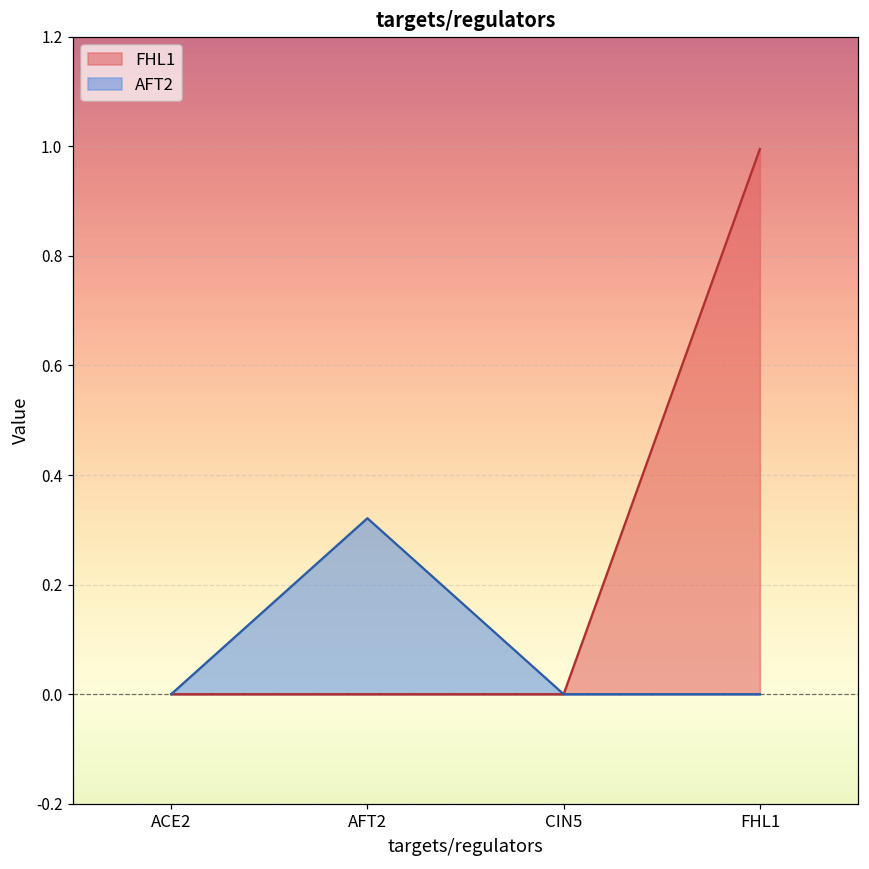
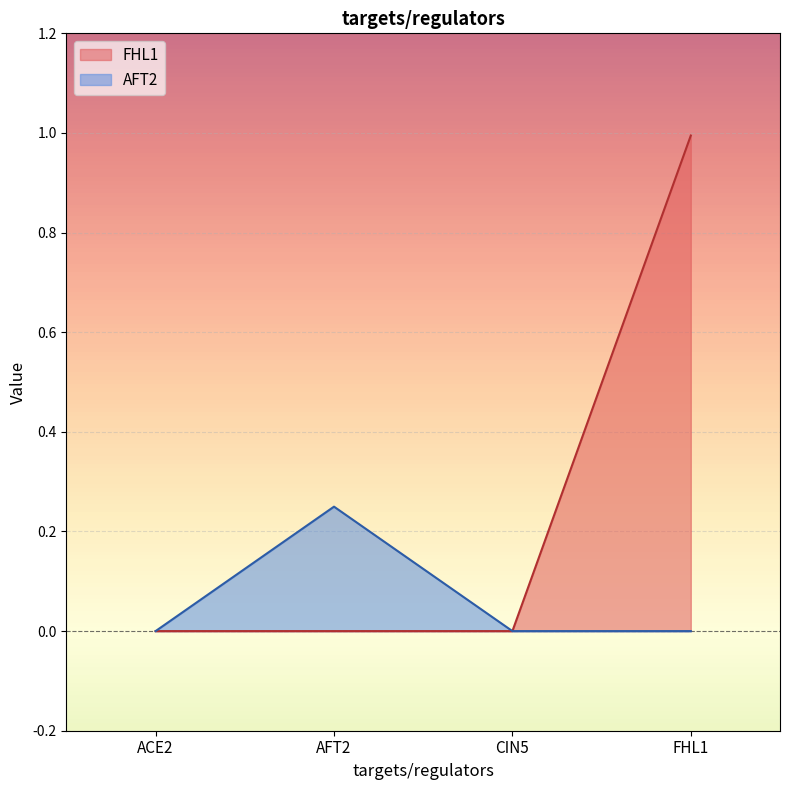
  {
    "FHL1": {
      "AFT2": 0.00,
      "FHL1": 0.99
    },
    "AFT2": {
-     "AFT2": 0.32,
+     "AFT2": 0.25,
      "FHL1": 0.00
    }
  }
